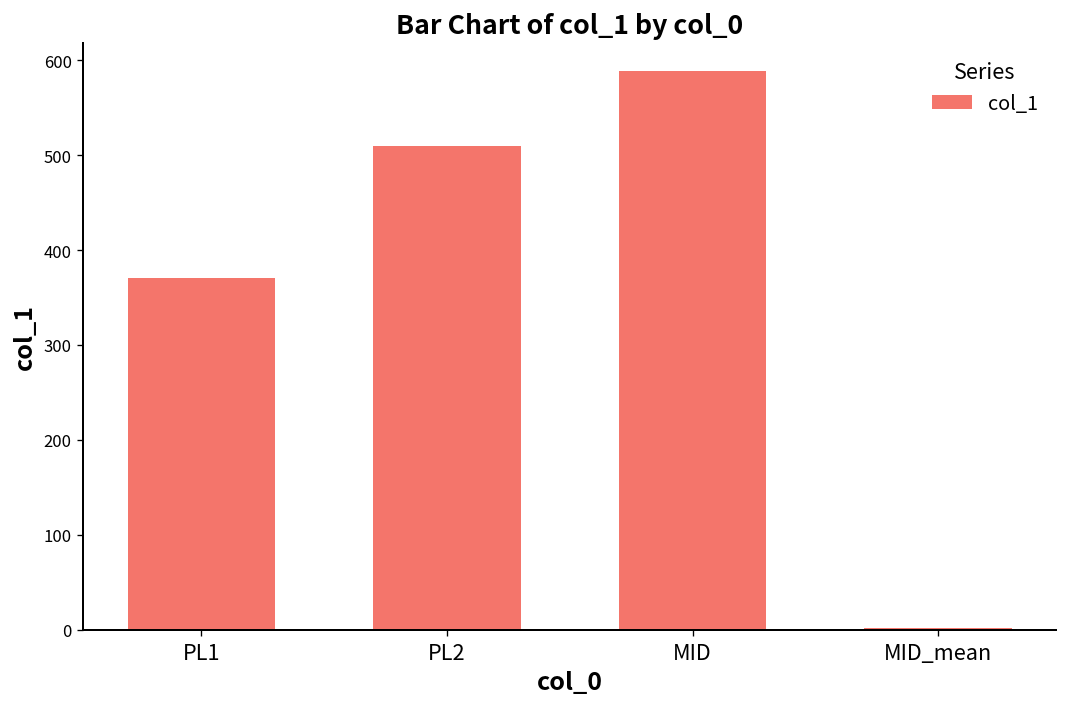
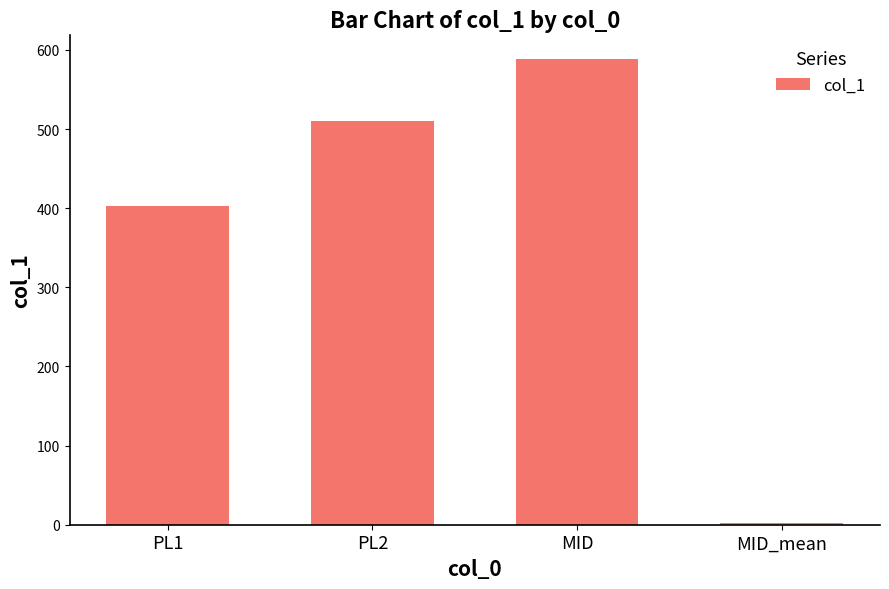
  {
-   "PL1": 370,
+   "PL1": 400,
    "PL2": 510,
    "MID": 590
  }
